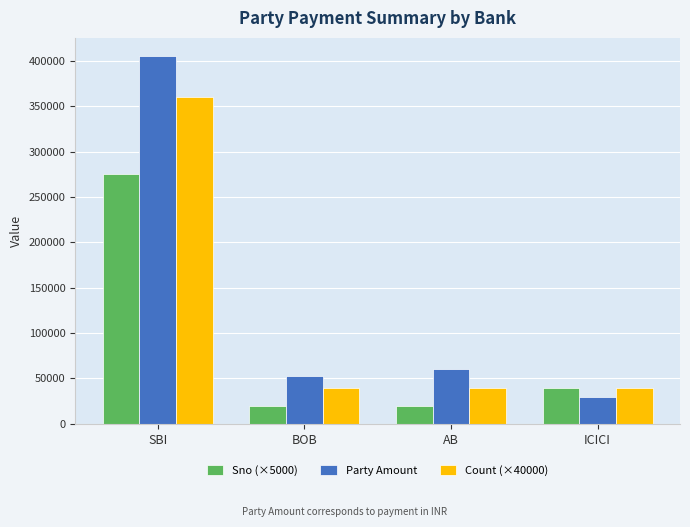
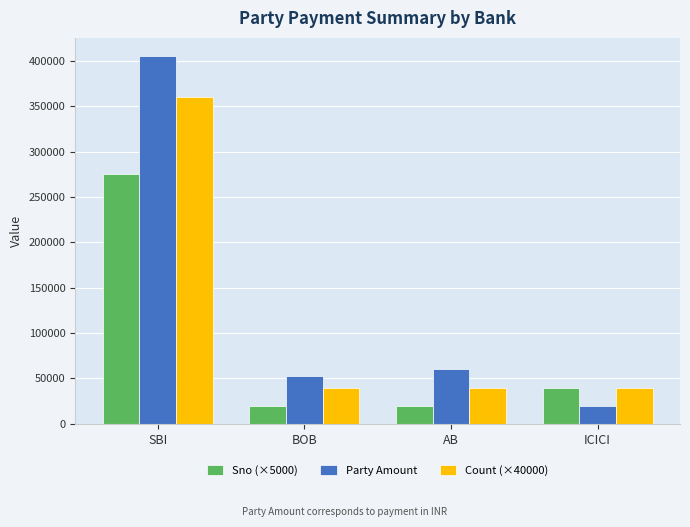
  {
    "Sno (×5000)": {
      "SBI": 280000,
      "BOB": 20000,
      "AB": 20000,
      "ICICI": 40000
    },
    "Party Amount": {
      "SBI": 410000,
      "BOB": 50000,
      "AB": 60000,
-     "ICICI": 30000
+     "ICICI": 20000
    },
    "Count (×40000)": {
      "SBI": 360000,
      "BOB": 40000,
      "AB": 40000,
      "ICICI": 40000
    }
  }
